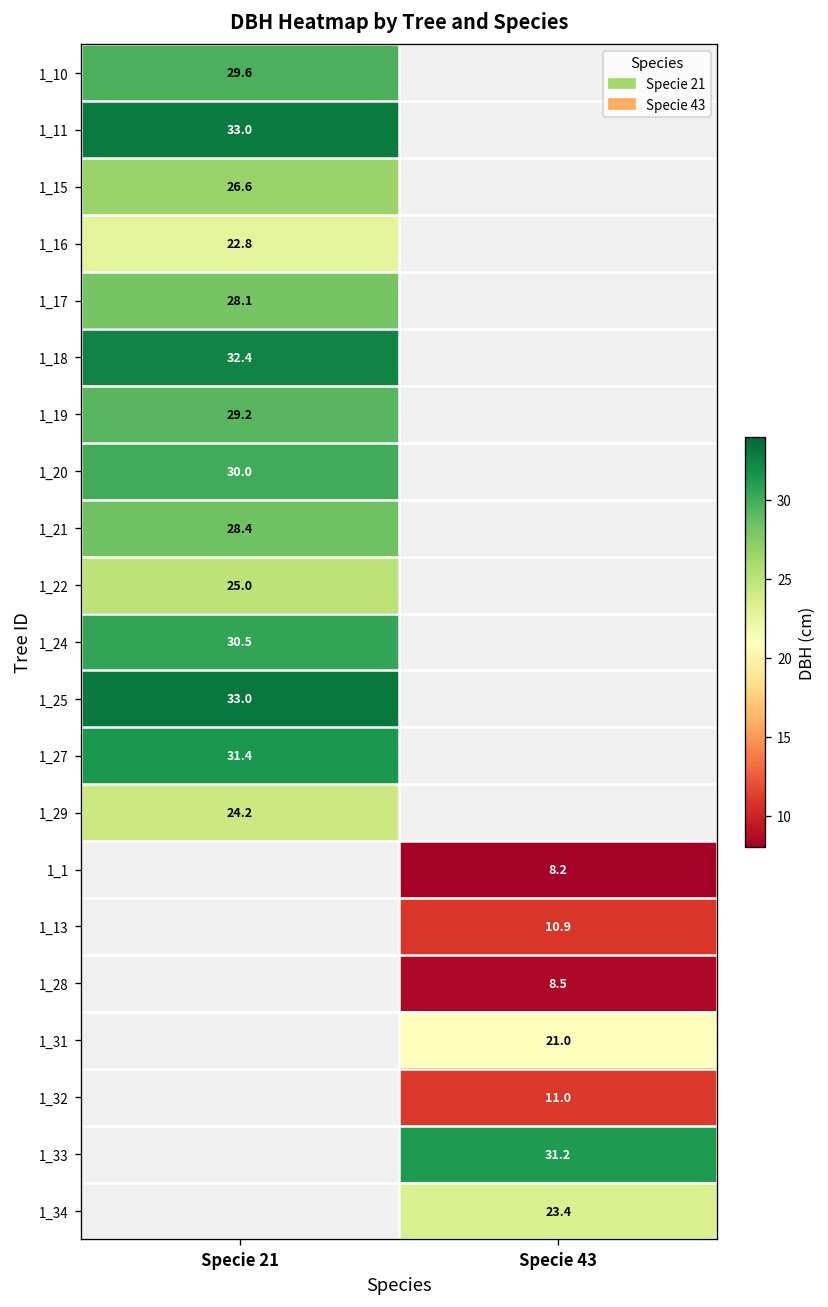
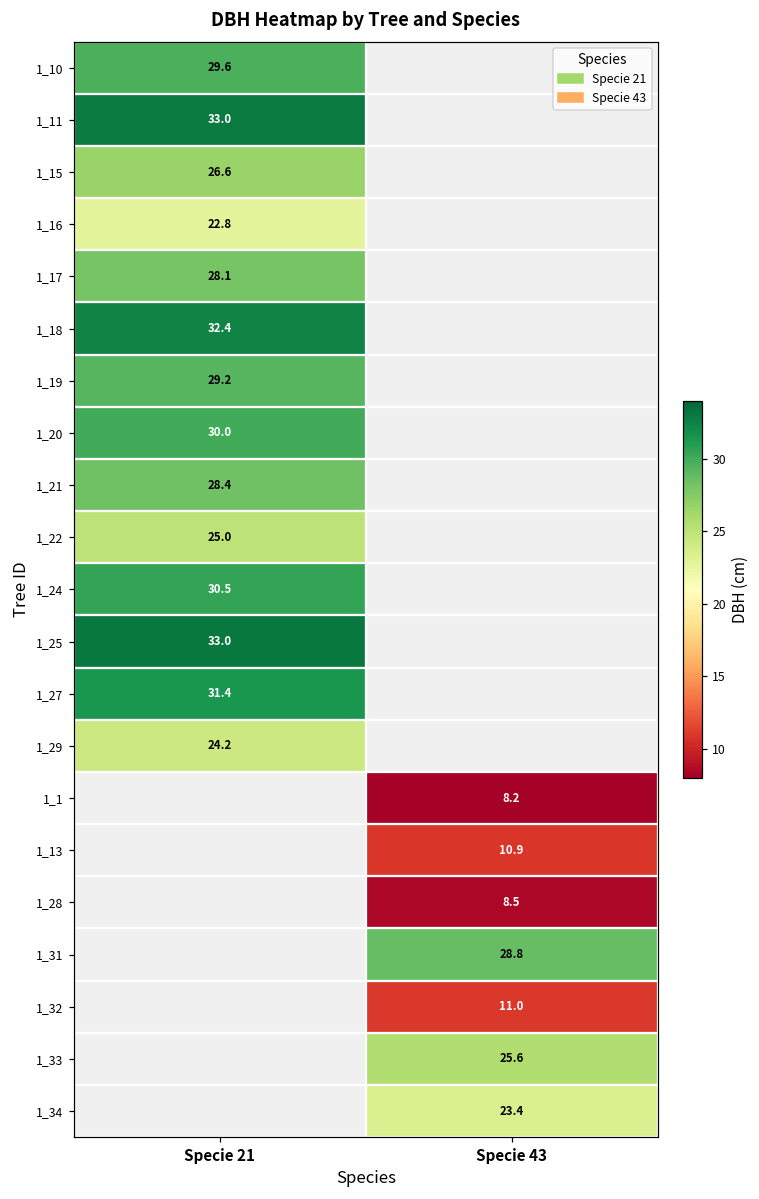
  {
    "1_10": {
      "Specie 21": 29.6
    },
    "1_11": {
      "Specie 21": 33.0
    },
    "1_15": {
      "Specie 21": 26.6
    },
    "1_16": {
      "Specie 21": 22.8
    },
    "1_17": {
      "Specie 21": 28.1
    },
    "1_18": {
      "Specie 21": 32.4
    },
    "1_19": {
      "Specie 21": 29.2
    },
    "1_20": {
      "Specie 21": 30.0
    },
    "1_21": {
      "Specie 21": 28.4
    },
    "1_22": {
      "Specie 21": 25.0
    },
    "1_24": {
      "Specie 21": 30.5
    },
    "1_25": {
      "Specie 21": 33.0
    },
    "1_27": {
      "Specie 21": 31.4
    },
    "1_29": {
      "Specie 21": 24.2
    },
    "1_1": {
      "Specie 43": 8.2
    },
    "1_13": {
      "Specie 43": 10.9
    },
    "1_28": {
      "Specie 43": 8.5
    },
    "1_31": {
-     "Specie 43": 21.0
+     "Specie 43": 28.8
    },
    "1_32": {
      "Specie 43": 11.0
    },
    "1_33": {
-     "Specie 43": 31.2
+     "Specie 43": 25.6
    },
    "1_34": {
      "Specie 43": 23.4
    }
  }
